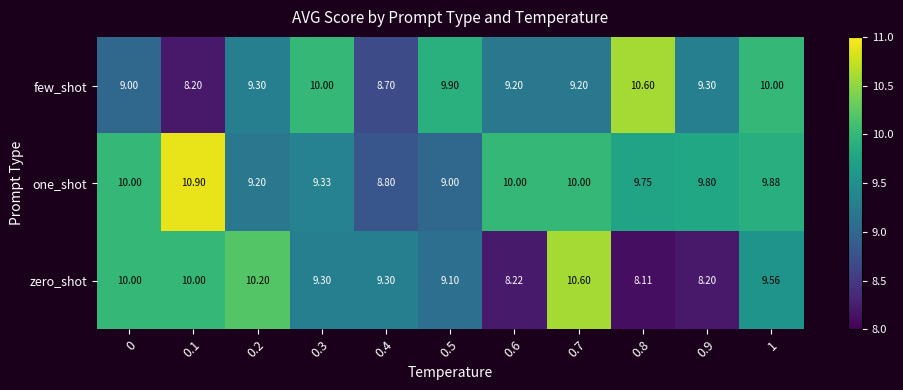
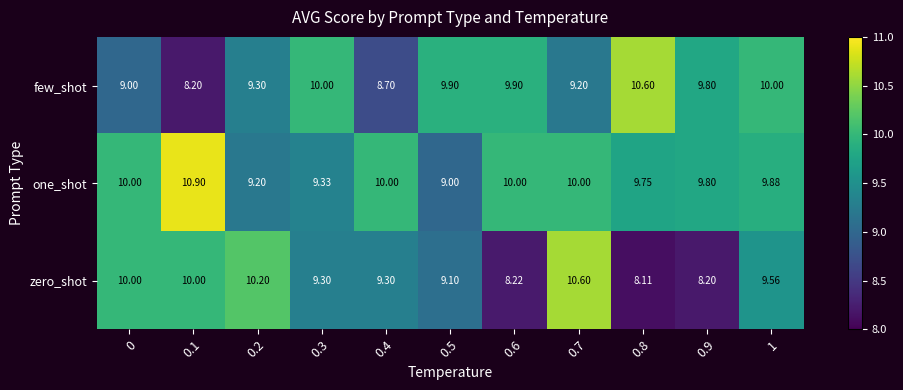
  {
    "few_shot": {
      "0": 9.00,
      "0.1": 8.20,
      "0.2": 9.30,
      "0.3": 10.00,
      "0.4": 8.70,
      "0.5": 9.90,
-     "0.6": 9.20,
+     "0.6": 9.90,
      "0.7": 9.20,
      "0.8": 10.60,
-     "0.9": 9.30,
+     "0.9": 9.80,
      "1": 10.00
    },
    "one_shot": {
      "0": 10.00,
      "0.1": 10.90,
      "0.2": 9.20,
      "0.3": 9.33,
-     "0.4": 8.80,
+     "0.4": 10.00,
      "0.5": 9.00,
      "0.6": 10.00,
      "0.7": 10.00,
      "0.8": 9.75,
      "0.9": 9.80,
      "1": 9.88
    },
    "zero_shot": {
      "0": 10.00,
      "0.1": 10.00,
      "0.2": 10.20,
      "0.3": 9.30,
      "0.4": 9.30,
      "0.5": 9.10,
      "0.6": 8.22,
      "0.7": 10.60,
      "0.8": 8.11,
      "0.9": 8.20,
      "1": 9.56
    }
  }
